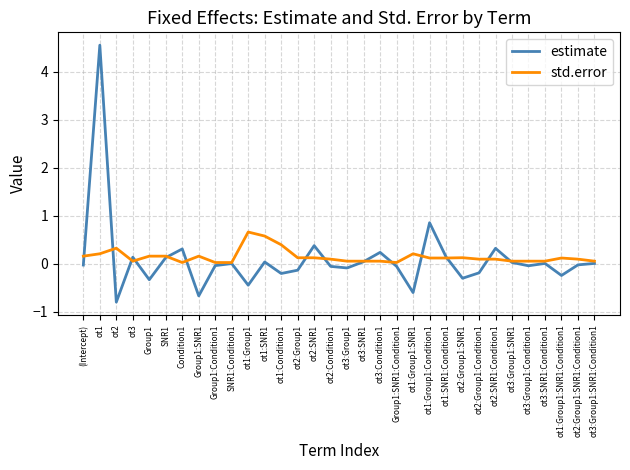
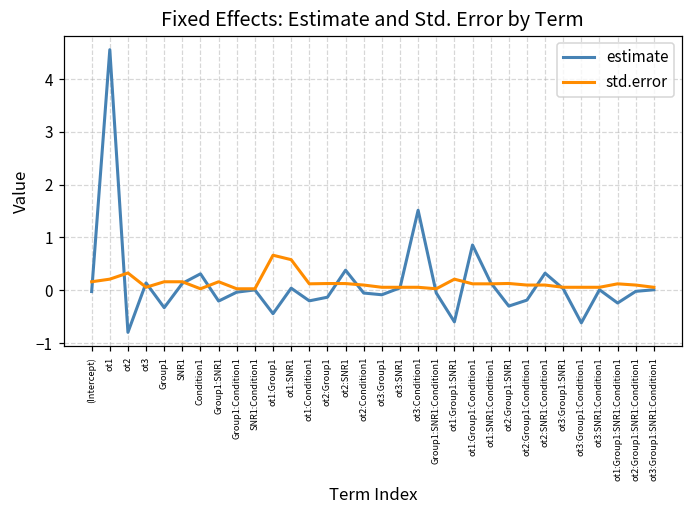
  {
    "estimate": {
      "(Intercept)": 0.0,
      "ot1": 4.6,
      "ot2": -0.8,
      "ot3": 0.1,
      "Group1": -0.3,
      "Condition1": 0.3,
-     "Group1:SNR1": -0.7,
+     "Group1:SNR1": -0.2,
      "Group1:Condition1": 0.0,
      "ot1:Group1": -0.4,
      "ot1:SNR1": 0.0,
      "ot1:Condition1": -0.2,
      "ot2:Group1": -0.1,
      "ot2:SNR1": 0.4,
      "ot2:Condition1": -0.1,
      "ot3:Group1": -0.1,
-     "ot3:Condition1": 0.2,
+     "ot3:Condition1": 1.5,
      "Group1:SNR1:Condition1": -0.1,
      "ot1:Group1:SNR1": -0.6,
      "ot1:Group1:Condition1": 0.9,
      "ot2:Group1:SNR1": -0.3,
      "ot2:Group1:Condition1": -0.2,
      "ot2:SNR1:Condition1": 0.3,
-     "ot3:Group1:Condition1": 0.0,
+     "ot3:Group1:Condition1": -0.6,
      "ot1:Group1:SNR1:Condition1": -0.2,
      "ot2:Group1:SNR1:Condition1": 0.0
    },
    "std.error": {
      "(Intercept)": 0.2,
      "ot1": 0.2,
      "ot2": 0.3,
      "ot3": 0.1,
      "Group1": 0.2,
      "Condition1": 0.0,
      "Group1:SNR1": 0.2,
      "Group1:Condition1": 0.0,
      "ot1:Group1": 0.7,
      "ot1:SNR1": 0.6,
-     "ot1:Condition1": 0.4,
+     "ot1:Condition1": 0.1,
      "ot2:Group1": 0.1,
      "ot2:SNR1": 0.1,
      "ot2:Condition1": 0.1,
      "ot3:Group1": 0.1,
      "ot3:Condition1": 0.1,
      "Group1:SNR1:Condition1": 0.0,
      "ot1:Group1:SNR1": 0.2,
      "ot1:Group1:Condition1": 0.1,
      "ot2:Group1:SNR1": 0.1,
      "ot2:Group1:Condition1": 0.1,
      "ot2:SNR1:Condition1": 0.1,
      "ot3:Group1:Condition1": 0.1,
      "ot1:Group1:SNR1:Condition1": 0.1,
      "ot2:Group1:SNR1:Condition1": 0.1
    }
  }
